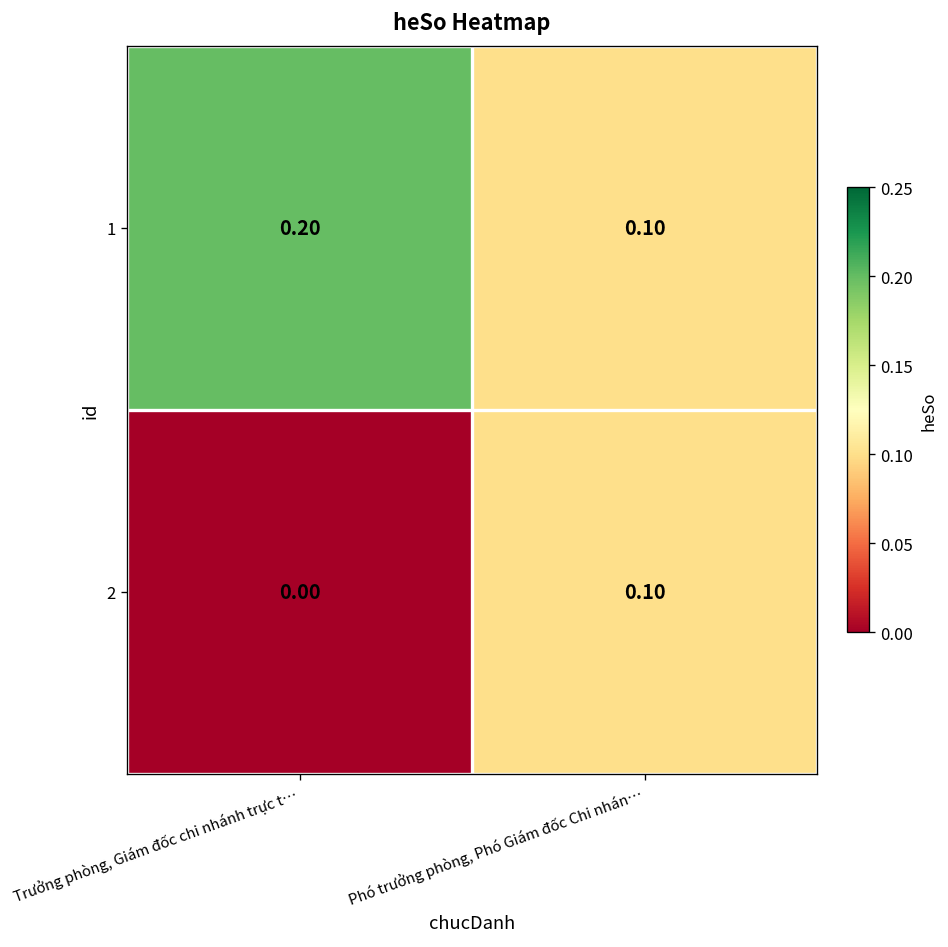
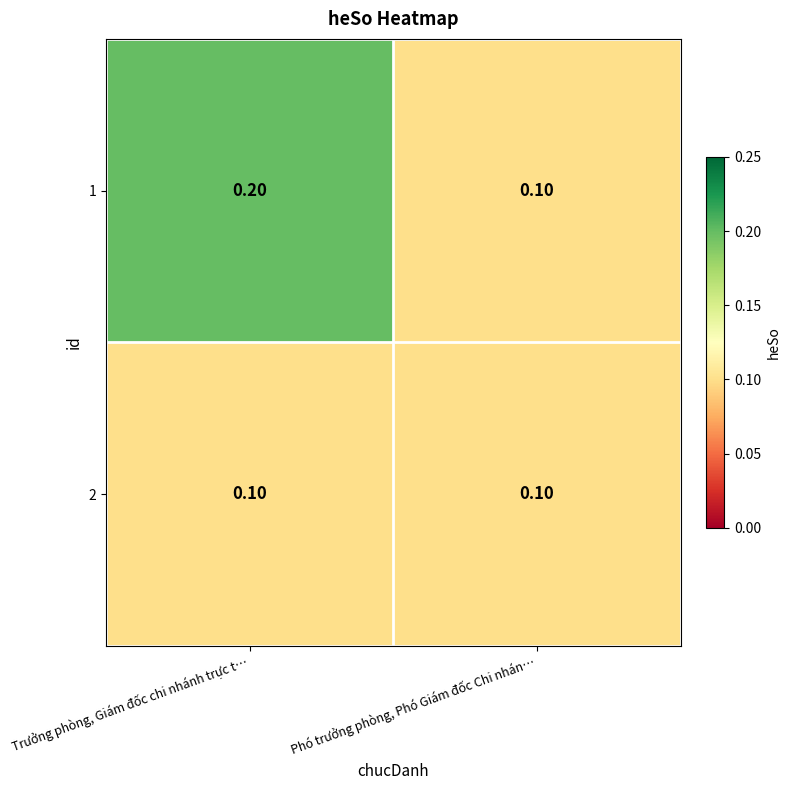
  {
    "1": {
      "Trưởng phòng, Giám đốc chi nhánh trực t…": 0.20,
      "Phó trưởng phòng, Phó Giám đốc Chi nhán…": 0.10
    },
    "2": {
-     "Trưởng phòng, Giám đốc chi nhánh trực t…": 0.00,
+     "Trưởng phòng, Giám đốc chi nhánh trực t…": 0.10,
      "Phó trưởng phòng, Phó Giám đốc Chi nhán…": 0.10
    }
  }
